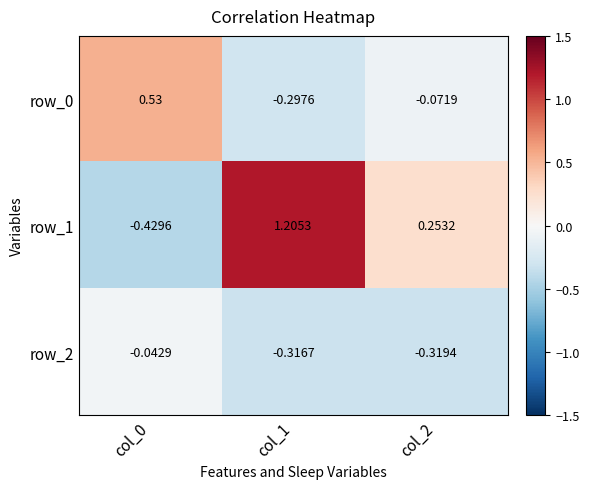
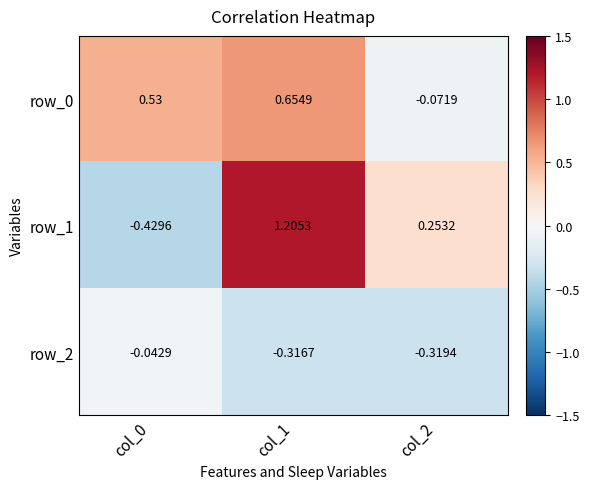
  {
    "row_0": {
      "col_0": 0.53,
-     "col_1": -0.2976,
+     "col_1": 0.6549,
      "col_2": -0.0719
    },
    "row_1": {
      "col_0": -0.4296,
      "col_1": 1.2053,
      "col_2": 0.2532
    },
    "row_2": {
      "col_0": -0.0429,
      "col_1": -0.3167,
      "col_2": -0.3194
    }
  }
